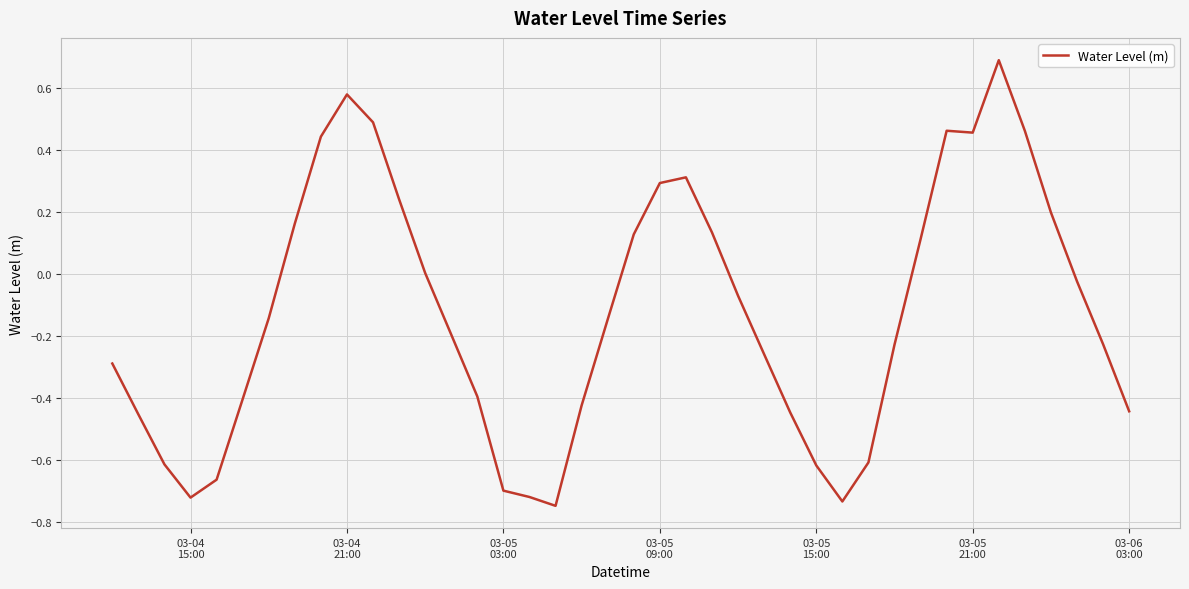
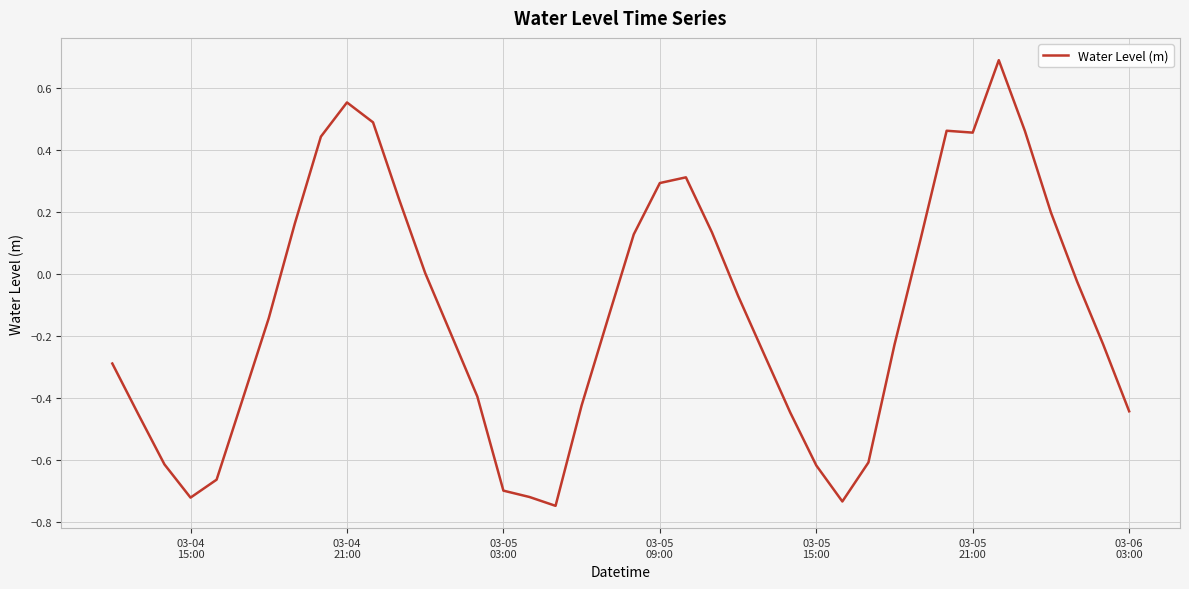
  {
    "03-04 15:00": -0.72,
-   "03-04 21:00": 0.58,
+   "03-04 21:00": 0.55,
    "03-05 03:00": -0.70,
    "03-05 09:00": 0.29,
    "03-05 15:00": -0.62,
    "03-05 21:00": 0.46,
    "03-06 03:00": -0.44
  }
